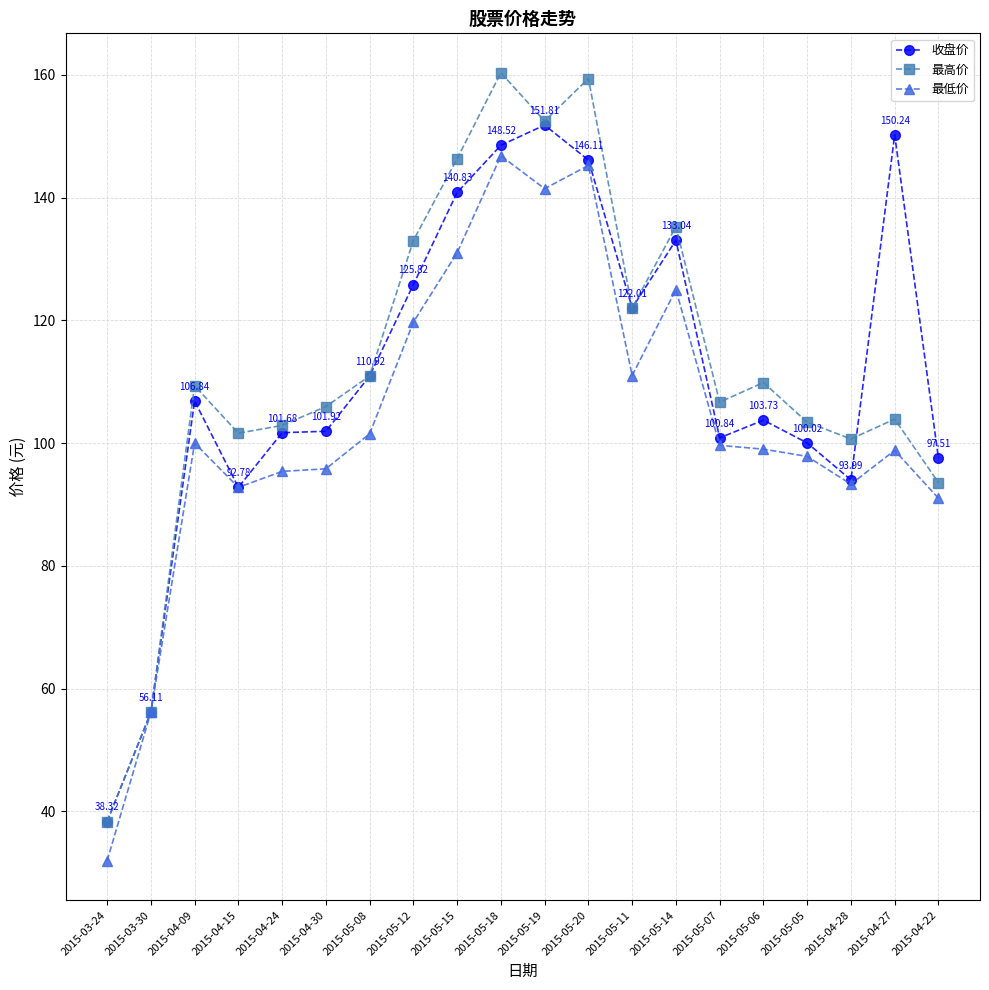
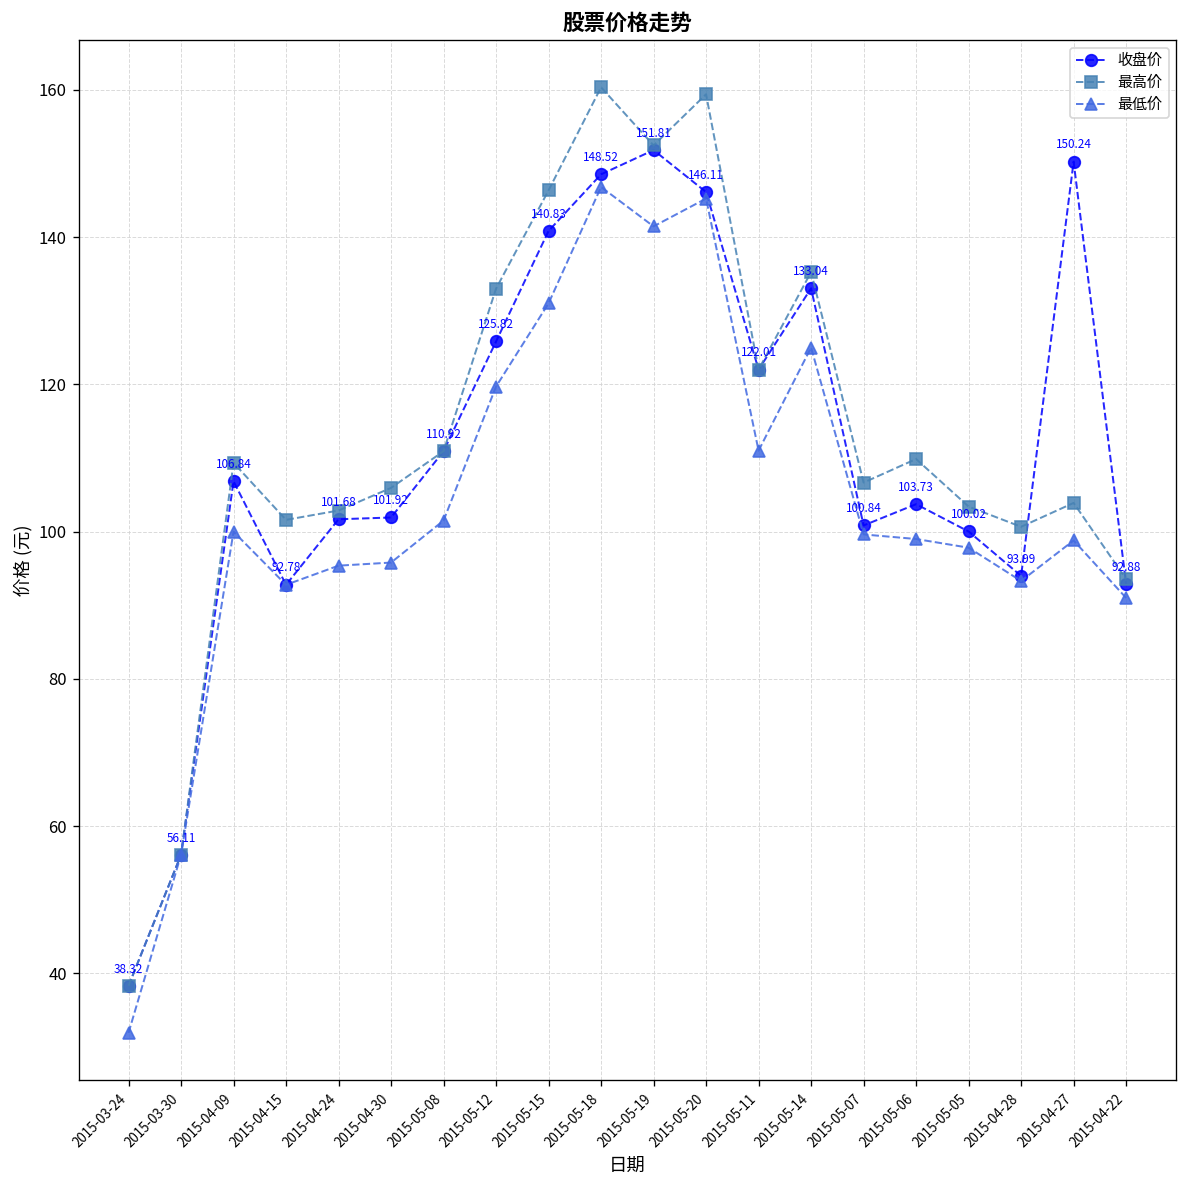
  {
    "收盘价": {
      "2015-04-30": 101.92,
      "2015-05-12": 125.82,
      "2015-05-15": 140.83,
      "2015-05-18": 148.52,
      "2015-05-19": 151.81,
      "2015-05-20": 146.11,
      "2015-05-07": 100.84,
      "2015-05-06": 103.73,
      "2015-04-28": 93.99,
      "2015-04-27": 150.24,
-     "2015-04-22": 97.51
+     "2015-04-22": 92.88
    }
  }
